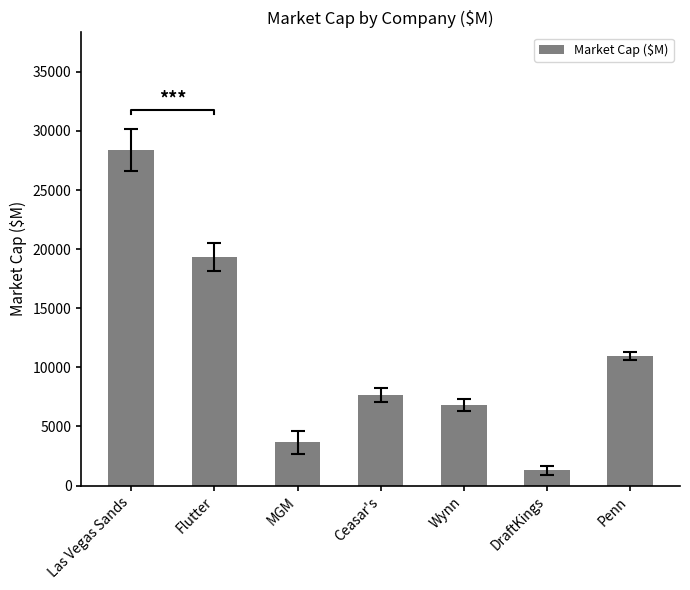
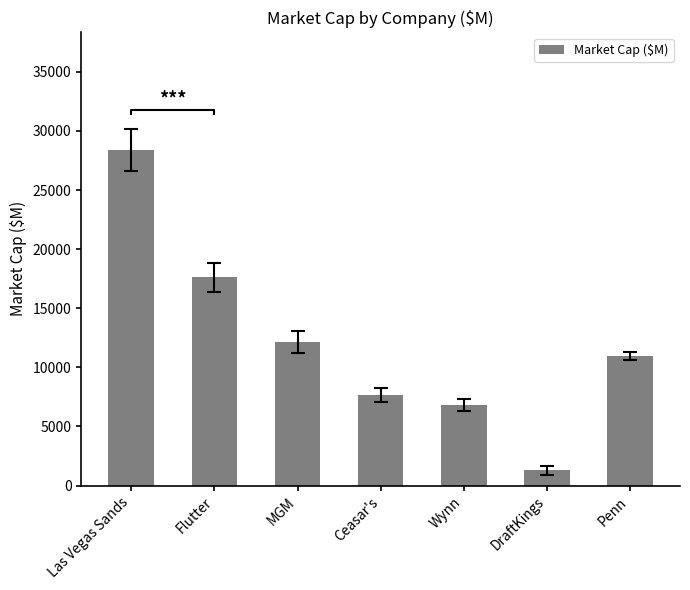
  {
    "Market Cap ($M)": {
      "Las Vegas Sands": 28400,
-     "Flutter": 19300,
-     "MGM": 3600,
+     "Flutter": 17600,
+     "MGM": 12200,
      "Ceasar's": 7700,
      "Wynn": 6800,
      "DraftKings": 1300,
      "Penn": 11000
    }
  }
